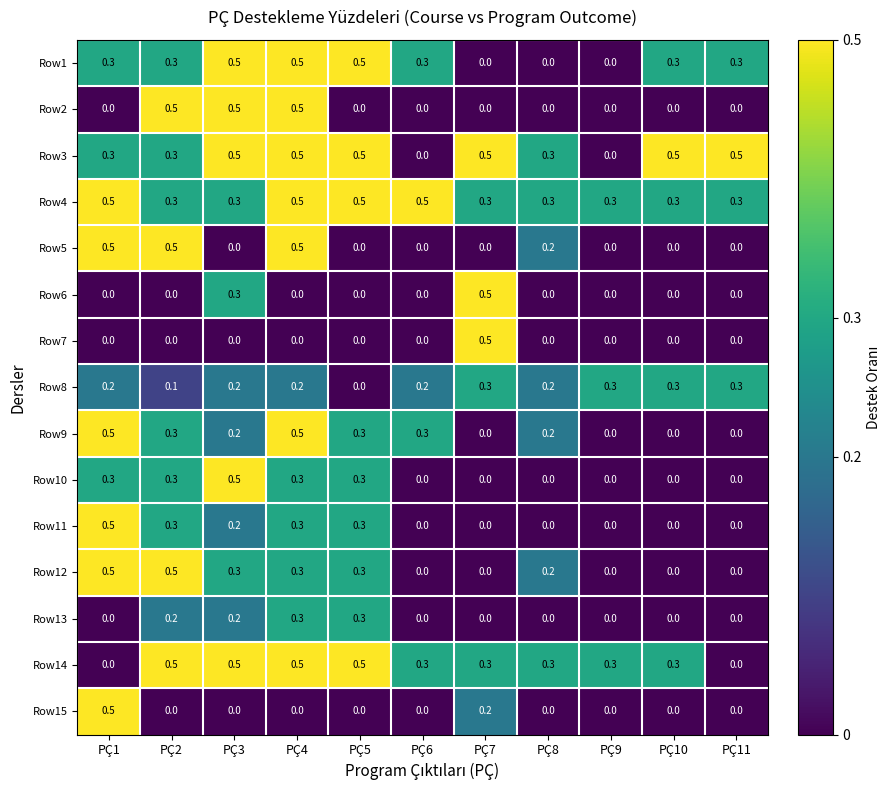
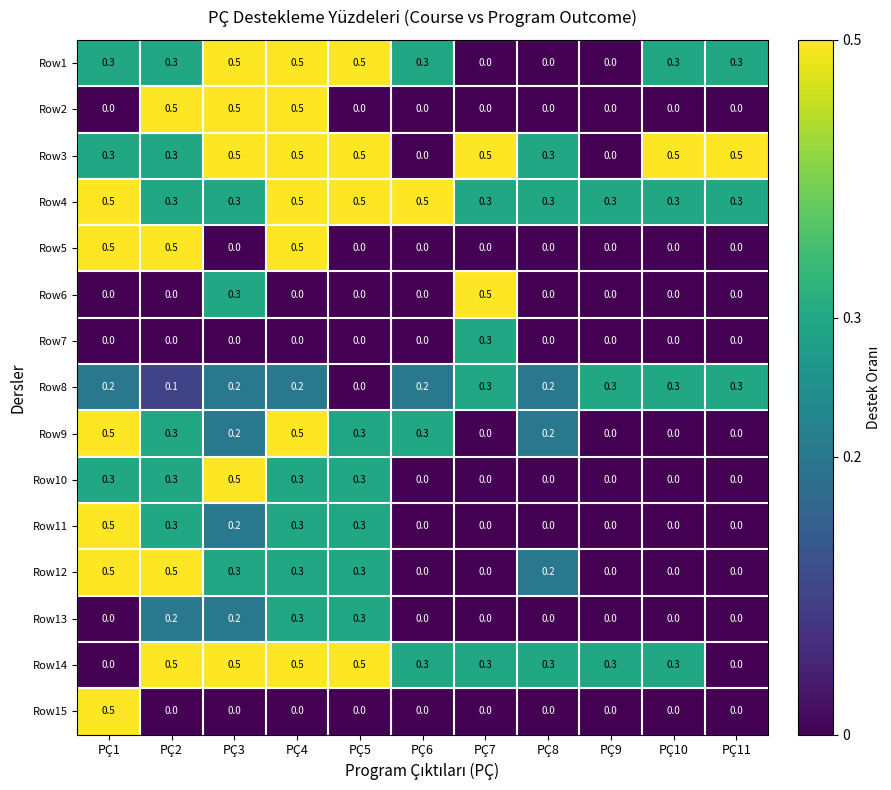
  {
    "Row1": {
      "PÇ1": 0.3,
      "PÇ2": 0.3,
      "PÇ3": 0.5,
      "PÇ4": 0.5,
      "PÇ5": 0.5,
      "PÇ6": 0.3,
      "PÇ7": 0.0,
      "PÇ8": 0.0,
      "PÇ9": 0.0,
      "PÇ10": 0.3,
      "PÇ11": 0.3
    },
    "Row2": {
      "PÇ1": 0.0,
      "PÇ2": 0.5,
      "PÇ3": 0.5,
      "PÇ4": 0.5,
      "PÇ5": 0.0,
      "PÇ6": 0.0,
      "PÇ7": 0.0,
      "PÇ8": 0.0,
      "PÇ9": 0.0,
      "PÇ10": 0.0,
      "PÇ11": 0.0
    },
    "Row3": {
      "PÇ1": 0.3,
      "PÇ2": 0.3,
      "PÇ3": 0.5,
      "PÇ4": 0.5,
      "PÇ5": 0.5,
      "PÇ6": 0.0,
      "PÇ7": 0.5,
      "PÇ8": 0.3,
      "PÇ9": 0.0,
      "PÇ10": 0.5,
      "PÇ11": 0.5
    },
    "Row4": {
      "PÇ1": 0.5,
      "PÇ2": 0.3,
      "PÇ3": 0.3,
      "PÇ4": 0.5,
      "PÇ5": 0.5,
      "PÇ6": 0.5,
      "PÇ7": 0.3,
      "PÇ8": 0.3,
      "PÇ9": 0.3,
      "PÇ10": 0.3,
      "PÇ11": 0.3
    },
    "Row5": {
      "PÇ1": 0.5,
      "PÇ2": 0.5,
      "PÇ3": 0.0,
      "PÇ4": 0.5,
      "PÇ5": 0.0,
      "PÇ6": 0.0,
      "PÇ7": 0.0,
-     "PÇ8": 0.2,
+     "PÇ8": 0.0,
      "PÇ9": 0.0,
      "PÇ10": 0.0,
      "PÇ11": 0.0
    },
    "Row6": {
      "PÇ1": 0.0,
      "PÇ2": 0.0,
      "PÇ3": 0.3,
      "PÇ4": 0.0,
      "PÇ5": 0.0,
      "PÇ6": 0.0,
      "PÇ7": 0.5,
      "PÇ8": 0.0,
      "PÇ9": 0.0,
      "PÇ10": 0.0,
      "PÇ11": 0.0
    },
    "Row7": {
      "PÇ1": 0.0,
      "PÇ2": 0.0,
      "PÇ3": 0.0,
      "PÇ4": 0.0,
      "PÇ5": 0.0,
      "PÇ6": 0.0,
-     "PÇ7": 0.5,
+     "PÇ7": 0.3,
      "PÇ8": 0.0,
      "PÇ9": 0.0,
      "PÇ10": 0.0,
      "PÇ11": 0.0
    },
    "Row8": {
      "PÇ1": 0.2,
      "PÇ2": 0.1,
      "PÇ3": 0.2,
      "PÇ4": 0.2,
      "PÇ5": 0.0,
      "PÇ6": 0.2,
      "PÇ7": 0.3,
      "PÇ8": 0.2,
      "PÇ9": 0.3,
      "PÇ10": 0.3,
      "PÇ11": 0.3
    },
    "Row9": {
      "PÇ1": 0.5,
      "PÇ2": 0.3,
      "PÇ3": 0.2,
      "PÇ4": 0.5,
      "PÇ5": 0.3,
      "PÇ6": 0.3,
      "PÇ7": 0.0,
      "PÇ8": 0.2,
      "PÇ9": 0.0,
      "PÇ10": 0.0,
      "PÇ11": 0.0
    },
    "Row10": {
      "PÇ1": 0.3,
      "PÇ2": 0.3,
      "PÇ3": 0.5,
      "PÇ4": 0.3,
      "PÇ5": 0.3,
      "PÇ6": 0.0,
      "PÇ7": 0.0,
      "PÇ8": 0.0,
      "PÇ9": 0.0,
      "PÇ10": 0.0,
      "PÇ11": 0.0
    },
    "Row11": {
      "PÇ1": 0.5,
      "PÇ2": 0.3,
      "PÇ3": 0.2,
      "PÇ4": 0.3,
      "PÇ5": 0.3,
      "PÇ6": 0.0,
      "PÇ7": 0.0,
      "PÇ8": 0.0,
      "PÇ9": 0.0,
      "PÇ10": 0.0,
      "PÇ11": 0.0
    },
    "Row12": {
      "PÇ1": 0.5,
      "PÇ2": 0.5,
      "PÇ3": 0.3,
      "PÇ4": 0.3,
      "PÇ5": 0.3,
      "PÇ6": 0.0,
      "PÇ7": 0.0,
      "PÇ8": 0.2,
      "PÇ9": 0.0,
      "PÇ10": 0.0,
      "PÇ11": 0.0
    },
    "Row13": {
      "PÇ1": 0.0,
      "PÇ2": 0.2,
      "PÇ3": 0.2,
      "PÇ4": 0.3,
      "PÇ5": 0.3,
      "PÇ6": 0.0,
      "PÇ7": 0.0,
      "PÇ8": 0.0,
      "PÇ9": 0.0,
      "PÇ10": 0.0,
      "PÇ11": 0.0
    },
    "Row14": {
      "PÇ1": 0.0,
      "PÇ2": 0.5,
      "PÇ3": 0.5,
      "PÇ4": 0.5,
      "PÇ5": 0.5,
      "PÇ6": 0.3,
      "PÇ7": 0.3,
      "PÇ8": 0.3,
      "PÇ9": 0.3,
      "PÇ10": 0.3,
      "PÇ11": 0.0
    },
    "Row15": {
      "PÇ1": 0.5,
      "PÇ2": 0.0,
      "PÇ3": 0.0,
      "PÇ4": 0.0,
      "PÇ5": 0.0,
      "PÇ6": 0.0,
-     "PÇ7": 0.2,
+     "PÇ7": 0.0,
      "PÇ8": 0.0,
      "PÇ9": 0.0,
      "PÇ10": 0.0,
      "PÇ11": 0.0
    }
  }
